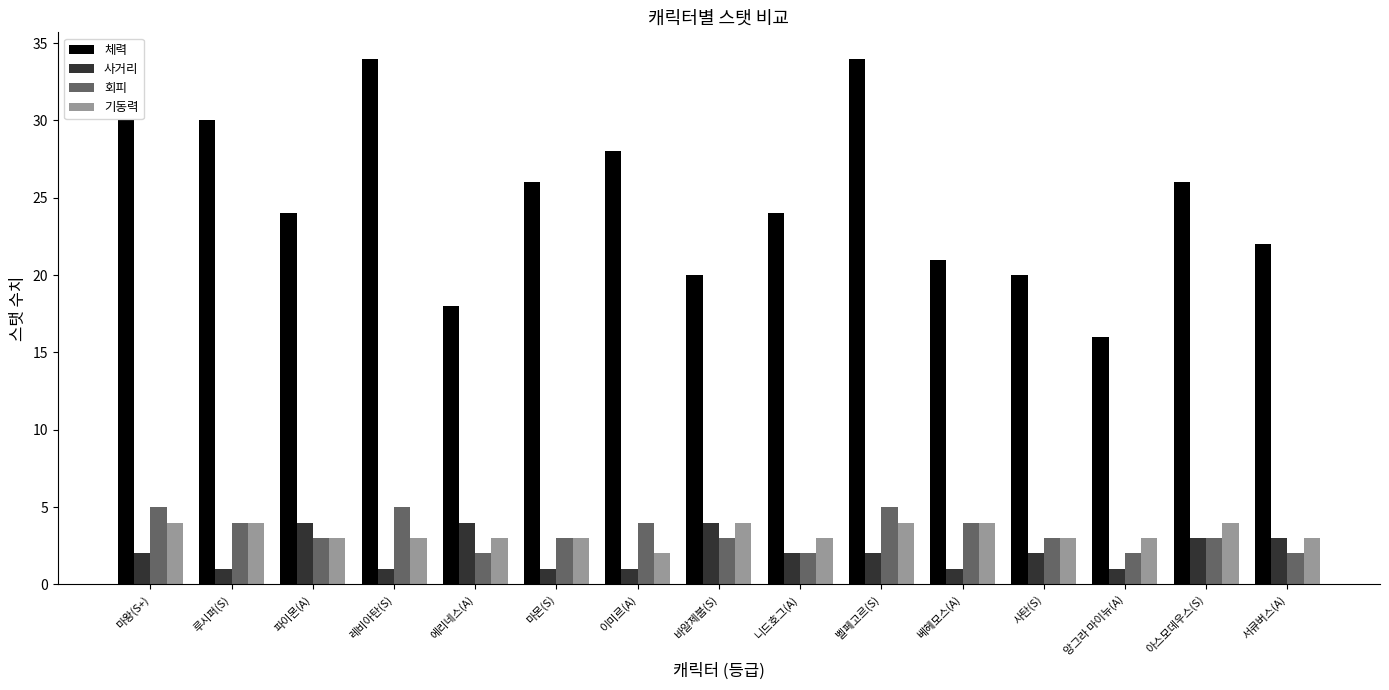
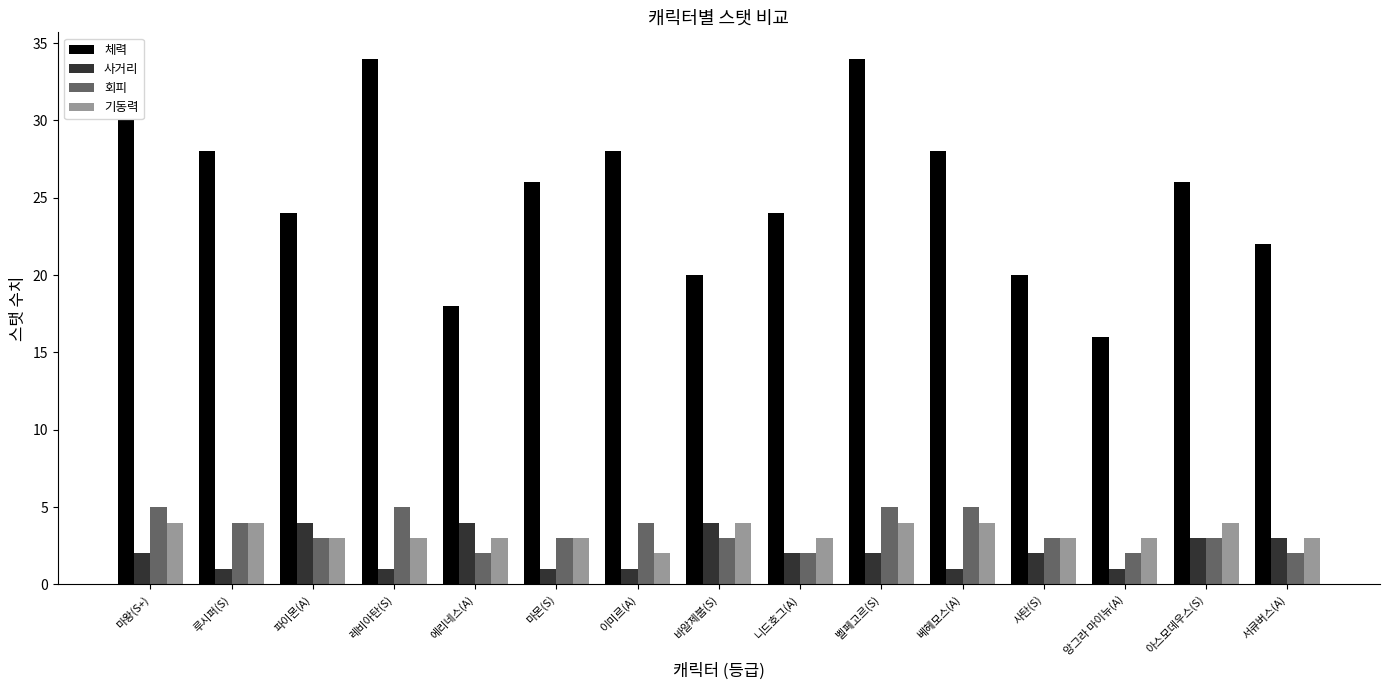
  {
    "체력": {
      "마왕(S+)": 30,
-     "루시퍼(S)": 30,
+     "루시퍼(S)": 28,
      "파이몬(A)": 24,
      "레비아탄(S)": 34,
      "에리네스(A)": 18,
      "마몬(S)": 26,
      "이미르(A)": 28,
      "바알제붑(S)": 20,
      "니드호그(A)": 24,
      "벨페고르(S)": 34,
-     "베헤모스(A)": 21,
+     "베헤모스(A)": 28,
      "사탄(S)": 20,
      "앙그라 마이뉴(A)": 16,
      "아스모데우스(S)": 26,
      "서큐버스(A)": 22
    },
    "사거리": {
      "마왕(S+)": 2,
      "루시퍼(S)": 1,
      "파이몬(A)": 4,
      "레비아탄(S)": 1,
      "에리네스(A)": 4,
      "마몬(S)": 1,
      "이미르(A)": 1,
      "바알제붑(S)": 4,
      "니드호그(A)": 2,
      "벨페고르(S)": 2,
      "베헤모스(A)": 1,
      "사탄(S)": 2,
      "앙그라 마이뉴(A)": 1,
      "아스모데우스(S)": 3,
      "서큐버스(A)": 3
    },
    "회피": {
      "마왕(S+)": 5,
      "루시퍼(S)": 4,
      "파이몬(A)": 3,
      "레비아탄(S)": 5,
      "에리네스(A)": 2,
      "마몬(S)": 3,
      "이미르(A)": 4,
      "바알제붑(S)": 3,
      "니드호그(A)": 2,
      "벨페고르(S)": 5,
-     "베헤모스(A)": 4,
+     "베헤모스(A)": 5,
      "사탄(S)": 3,
      "앙그라 마이뉴(A)": 2,
      "아스모데우스(S)": 3,
      "서큐버스(A)": 2
    },
    "기동력": {
      "마왕(S+)": 4,
      "루시퍼(S)": 4,
      "파이몬(A)": 3,
      "레비아탄(S)": 3,
      "에리네스(A)": 3,
      "마몬(S)": 3,
      "이미르(A)": 2,
      "바알제붑(S)": 4,
      "니드호그(A)": 3,
      "벨페고르(S)": 4,
      "베헤모스(A)": 4,
      "사탄(S)": 3,
      "앙그라 마이뉴(A)": 3,
      "아스모데우스(S)": 4,
      "서큐버스(A)": 3
    }
  }
